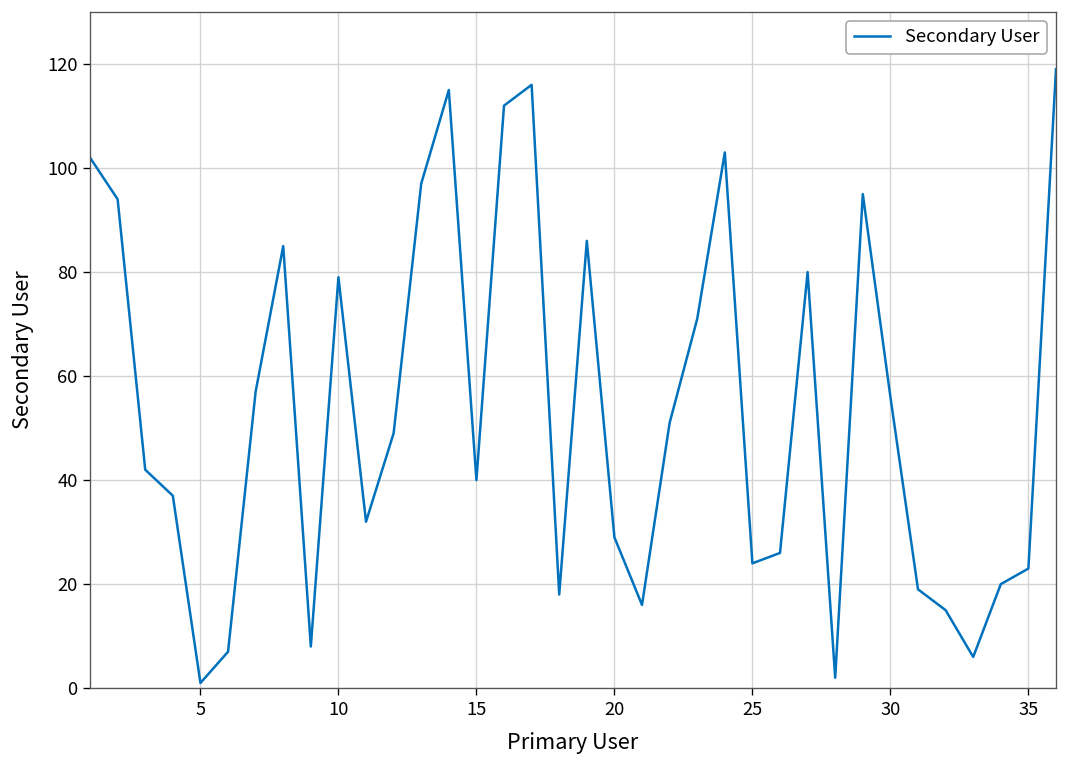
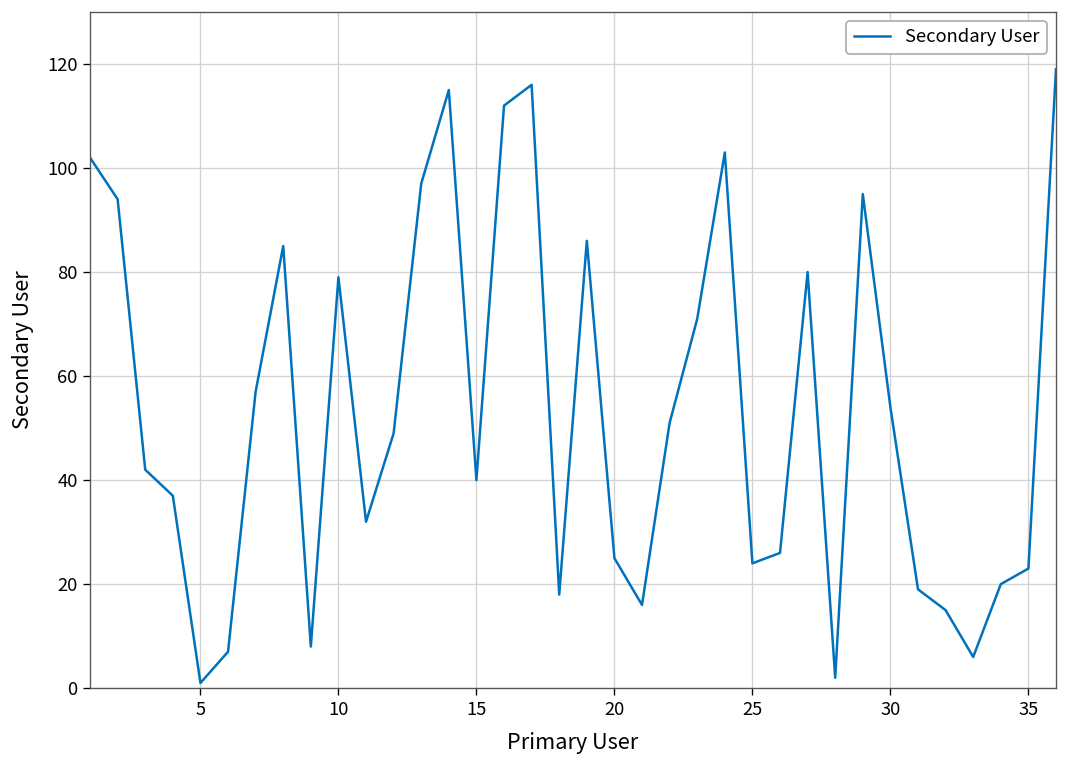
  {
    "5": 1,
    "10": 79,
    "15": 40,
-   "20": 29,
+   "20": 25,
    "25": 24,
-   "30": 56,
+   "30": 54,
    "35": 23
  }
